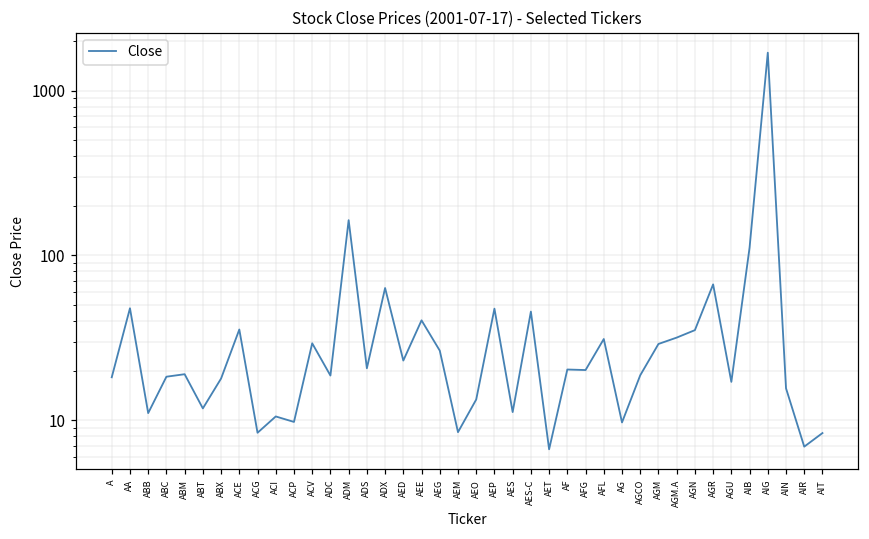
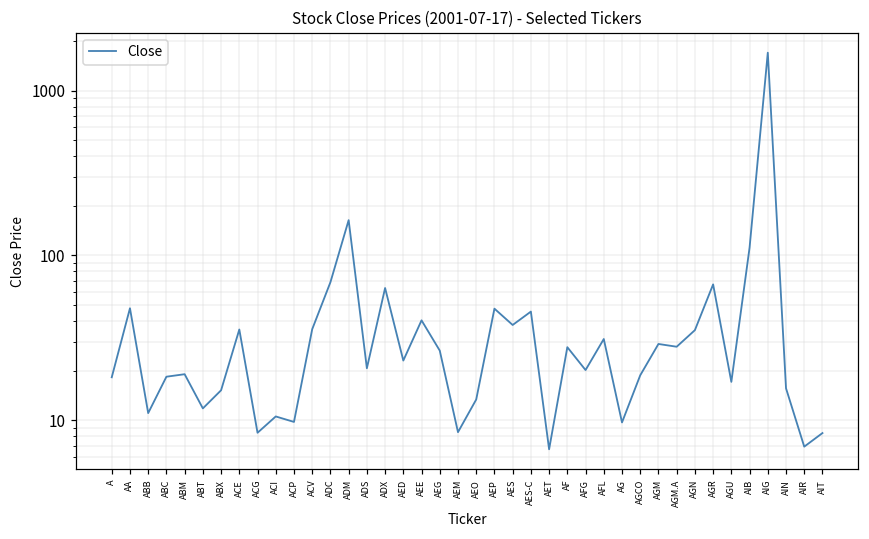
  {
    "A": 18,
    "AA": 48,
    "ABB": 11,
    "ABC": 18,
    "ABM": 19,
    "ABT": 12,
-   "ABX": 18,
+   "ABX": 15,
    "ACE": 36,
    "ACG": 8,
    "ACI": 11,
    "ACP": 10,
-   "ACV": 29,
-   "ADC": 19,
+   "ACV": 36,
+   "ADC": 70,
    "ADM": 160,
    "ADS": 21,
    "ADX": 63,
    "AED": 23,
    "AEE": 40,
    "AEG": 26,
    "AEM": 8,
    "AEO": 13,
    "AEP": 48,
-   "AES": 11,
+   "AES": 38,
    "AES-C": 46,
    "AET": 7,
-   "AF": 20,
+   "AF": 28,
    "AFG": 20,
    "AFL": 31,
    "AG": 10,
    "AGCO": 19,
    "AGM": 29,
-   "AGM.A": 32,
+   "AGM.A": 28,
    "AGN": 35,
    "AGR": 70,
    "AGU": 17,
    "AIB": 110,
    "AIG": 1700,
    "AIN": 16,
    "AIR": 7,
    "AIT": 8
  }
